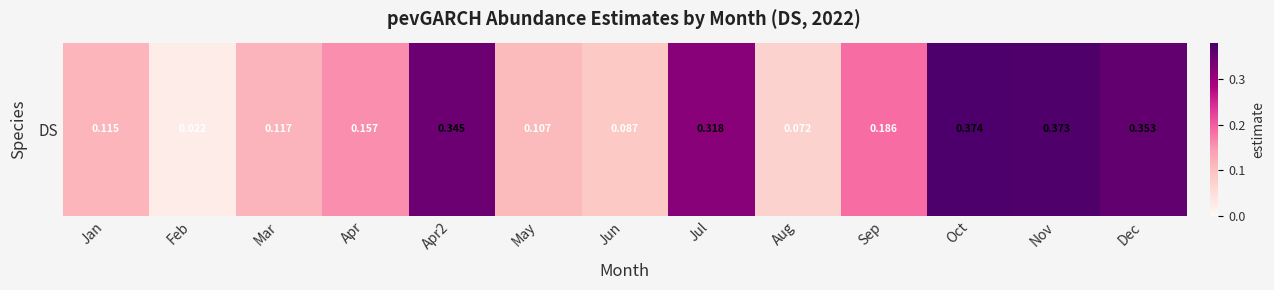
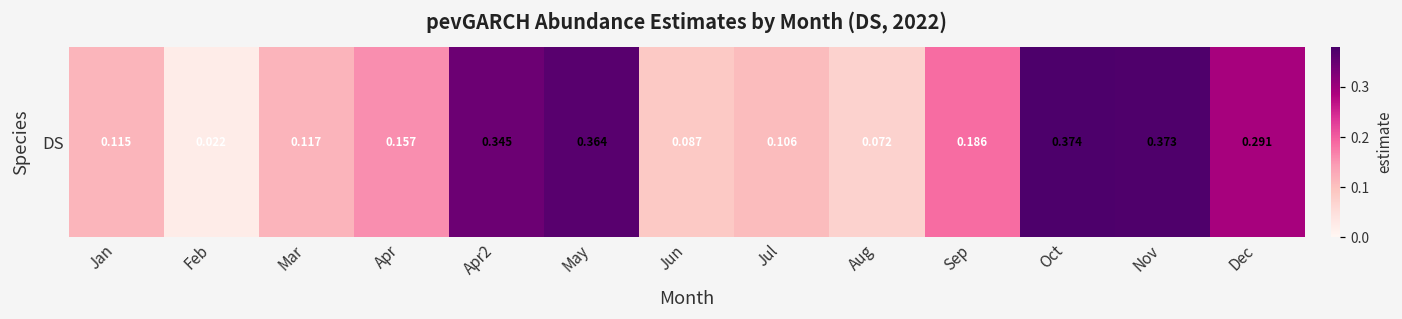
  {
    "DS": {
      "Jan": 0.115,
      "Mar": 0.117,
      "Apr": 0.157,
      "Apr2": 0.345,
-     "May": 0.107,
+     "May": 0.364,
      "Jun": 0.087,
-     "Jul": 0.318,
+     "Jul": 0.106,
      "Aug": 0.072,
      "Sep": 0.186,
      "Oct": 0.374,
      "Nov": 0.373,
-     "Dec": 0.353
+     "Dec": 0.291
    }
  }
